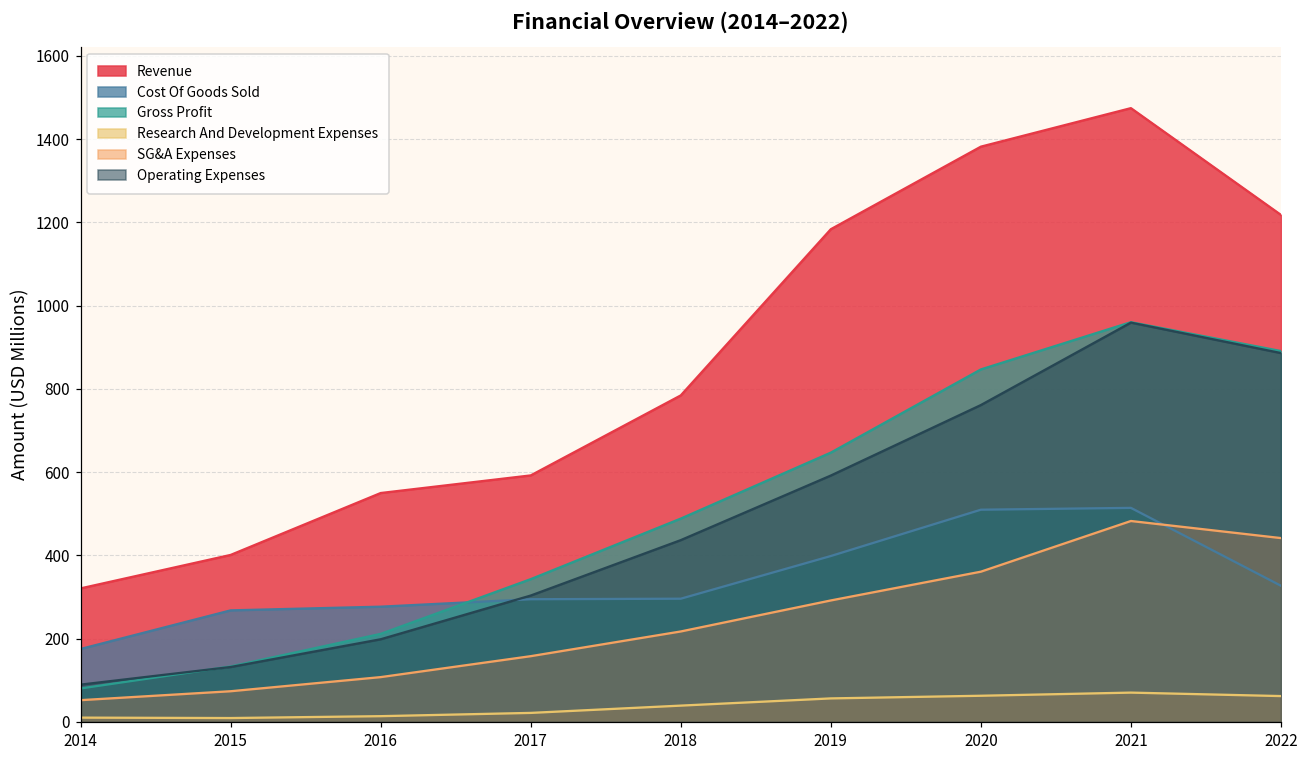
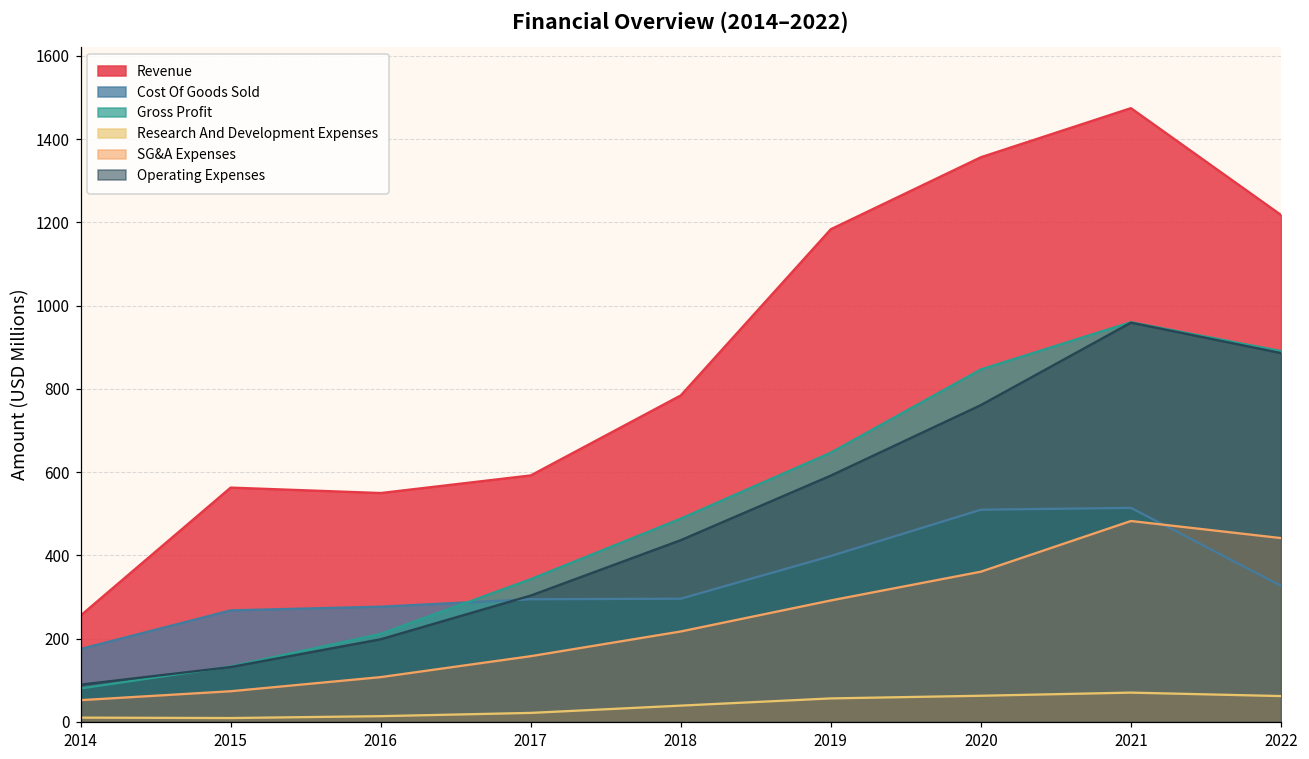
  {
    "Revenue": {
-     "2014": 320,
-     "2015": 400,
+     "2014": 260,
+     "2015": 560,
      "2016": 550,
      "2017": 590,
      "2018": 780,
      "2019": 1180,
-     "2020": 1380,
+     "2020": 1360,
      "2021": 1470,
      "2022": 1220
    }
  }
